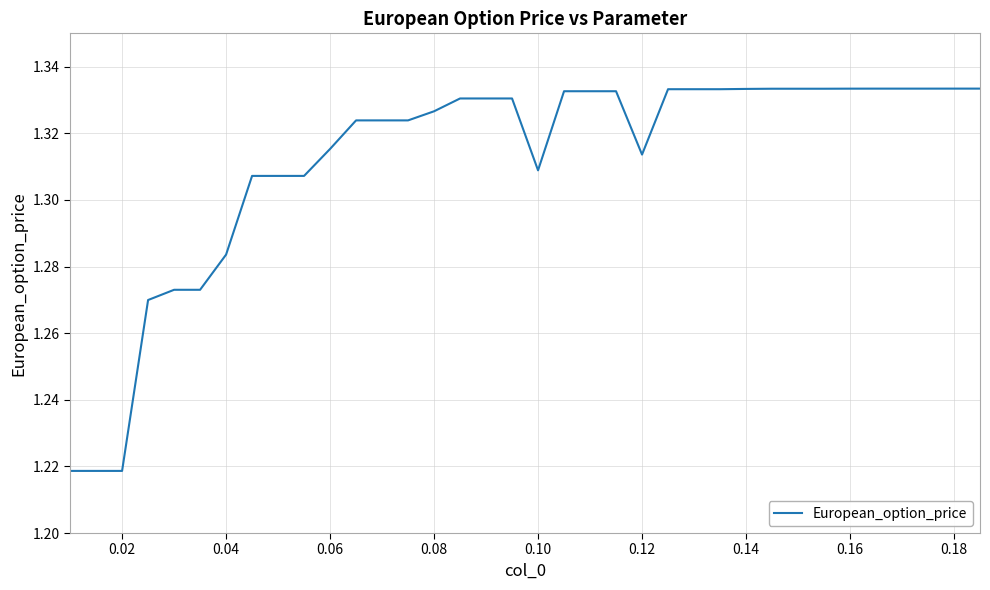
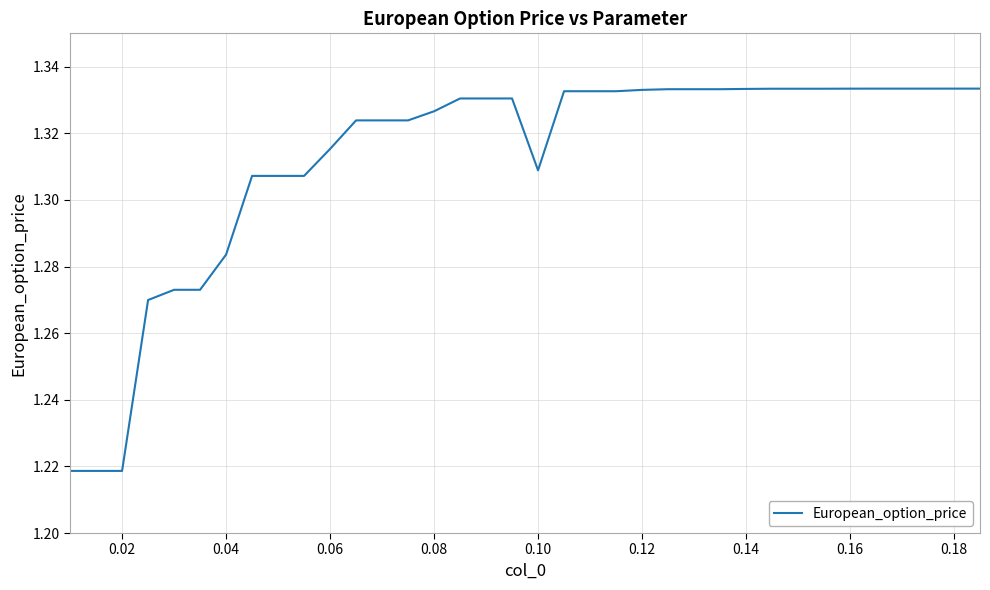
  {
    "0.02": 1.219,
    "0.04": 1.284,
    "0.06": 1.315,
    "0.08": 1.327,
    "0.10": 1.309,
-   "0.12": 1.314,
+   "0.12": 1.333,
    "0.14": 1.333,
    "0.16": 1.333,
    "0.18": 1.333
  }
